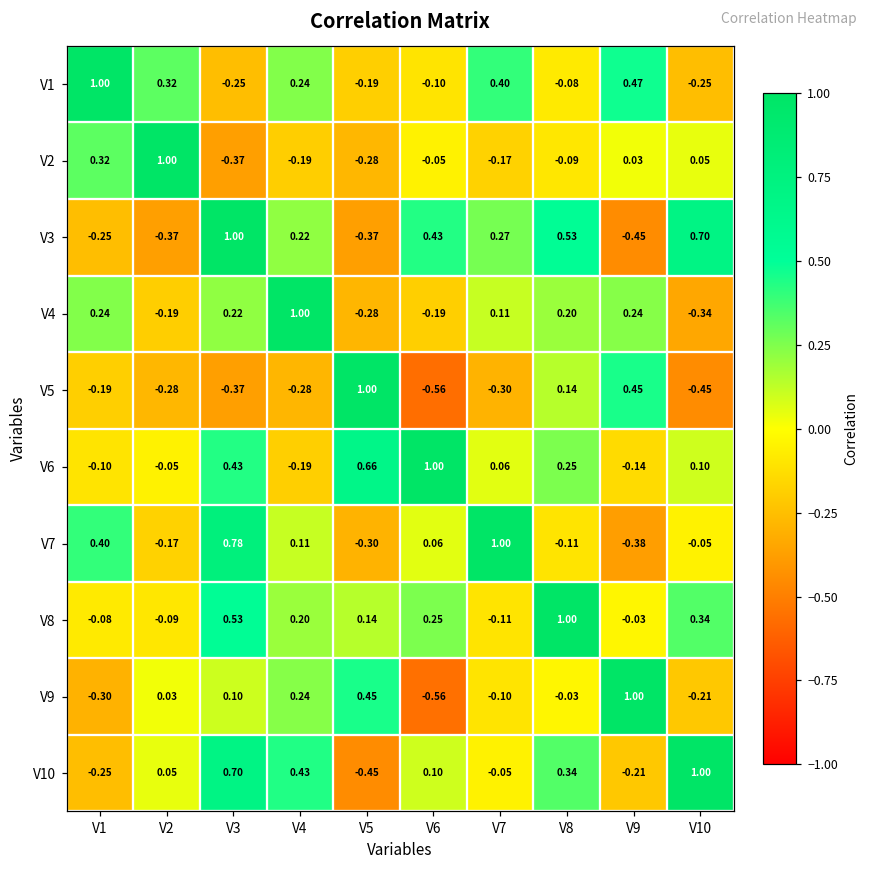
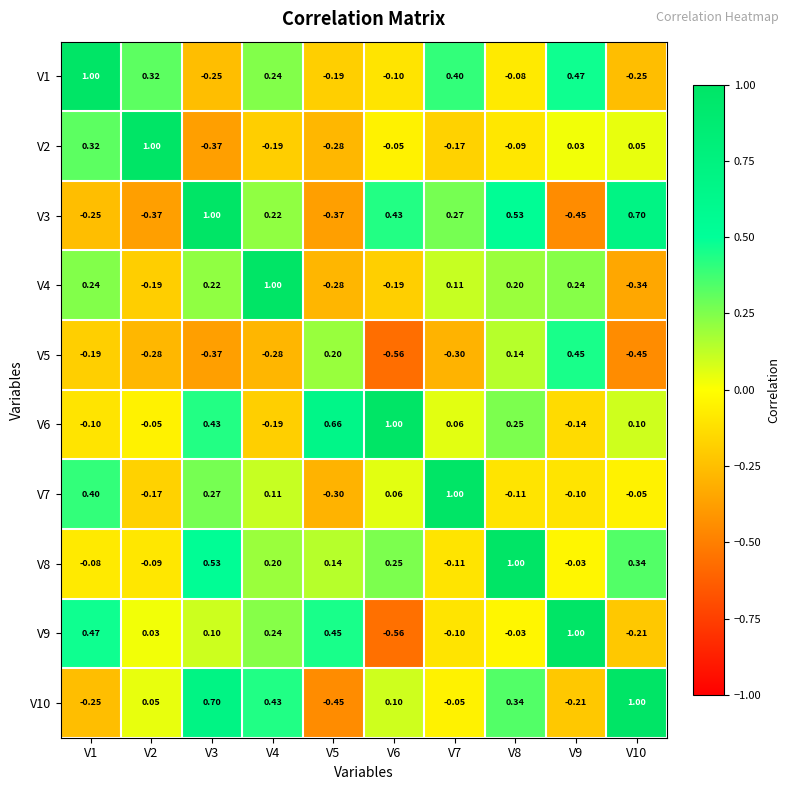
  {
    "V1": {
      "V1": 1.00,
      "V2": 0.32,
      "V3": -0.25,
      "V4": 0.24,
      "V5": -0.19,
      "V6": -0.10,
      "V7": 0.40,
      "V8": -0.08,
      "V9": 0.47,
      "V10": -0.25
    },
    "V2": {
      "V1": 0.32,
      "V2": 1.00,
      "V3": -0.37,
      "V4": -0.19,
      "V5": -0.28,
      "V6": -0.05,
      "V7": -0.17,
      "V8": -0.09,
      "V9": 0.03,
      "V10": 0.05
    },
    "V3": {
      "V1": -0.25,
      "V2": -0.37,
      "V3": 1.00,
      "V4": 0.22,
      "V5": -0.37,
      "V6": 0.43,
      "V7": 0.27,
      "V8": 0.53,
      "V9": -0.45,
      "V10": 0.70
    },
    "V4": {
      "V1": 0.24,
      "V2": -0.19,
      "V3": 0.22,
      "V4": 1.00,
      "V5": -0.28,
      "V6": -0.19,
      "V7": 0.11,
      "V8": 0.20,
      "V9": 0.24,
      "V10": -0.34
    },
    "V5": {
      "V1": -0.19,
      "V2": -0.28,
      "V3": -0.37,
      "V4": -0.28,
-     "V5": 1.00,
+     "V5": 0.20,
      "V6": -0.56,
      "V7": -0.30,
      "V8": 0.14,
      "V9": 0.45,
      "V10": -0.45
    },
    "V6": {
      "V1": -0.10,
      "V2": -0.05,
      "V3": 0.43,
      "V4": -0.19,
      "V5": 0.66,
      "V6": 1.00,
      "V7": 0.06,
      "V8": 0.25,
      "V9": -0.14,
      "V10": 0.10
    },
    "V7": {
      "V1": 0.40,
      "V2": -0.17,
-     "V3": 0.78,
+     "V3": 0.27,
      "V4": 0.11,
      "V5": -0.30,
      "V6": 0.06,
      "V7": 1.00,
      "V8": -0.11,
-     "V9": -0.38,
+     "V9": -0.10,
      "V10": -0.05
    },
    "V8": {
      "V1": -0.08,
      "V2": -0.09,
      "V3": 0.53,
      "V4": 0.20,
      "V5": 0.14,
      "V6": 0.25,
      "V7": -0.11,
      "V8": 1.00,
      "V9": -0.03,
      "V10": 0.34
    },
    "V9": {
-     "V1": -0.30,
+     "V1": 0.47,
      "V2": 0.03,
      "V3": 0.10,
      "V4": 0.24,
      "V5": 0.45,
      "V6": -0.56,
      "V7": -0.10,
      "V8": -0.03,
      "V9": 1.00,
      "V10": -0.21
    },
    "V10": {
      "V1": -0.25,
      "V2": 0.05,
      "V3": 0.70,
      "V4": 0.43,
      "V5": -0.45,
      "V6": 0.10,
      "V7": -0.05,
      "V8": 0.34,
      "V9": -0.21,
      "V10": 1.00
    }
  }
